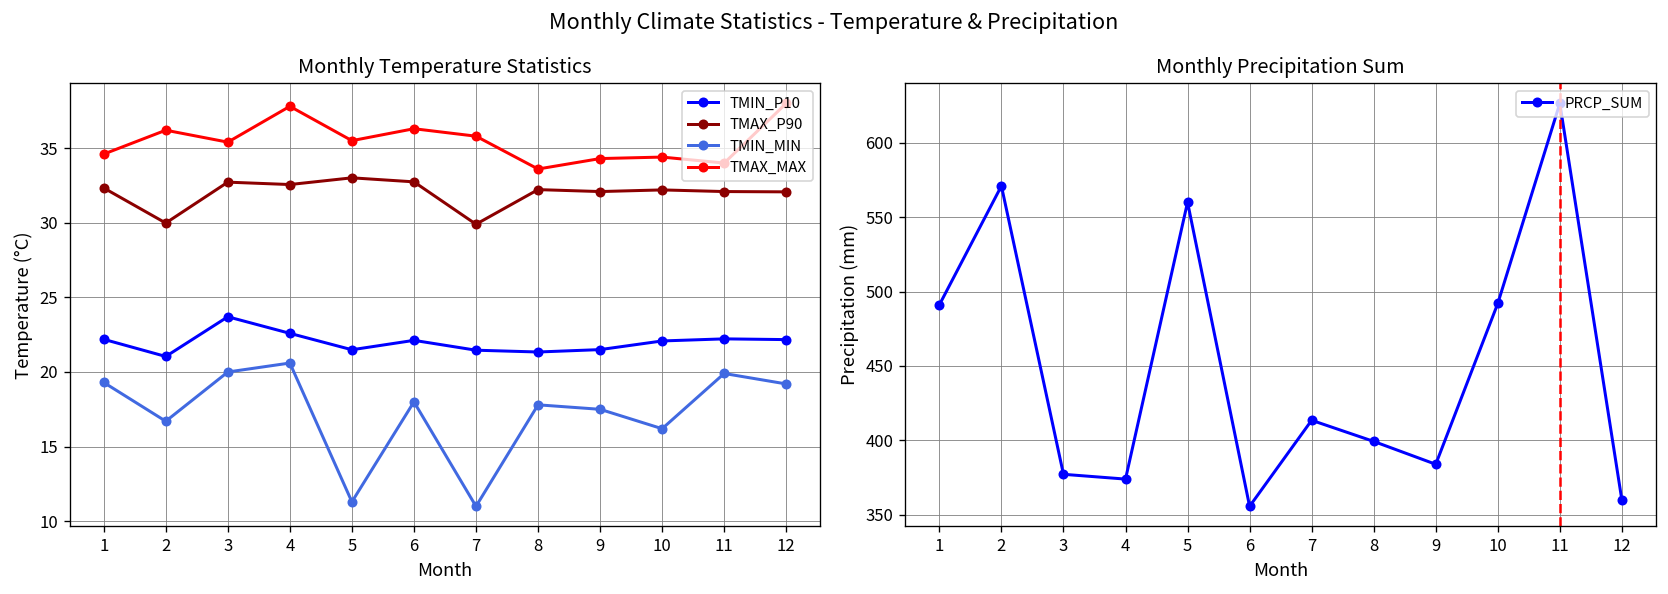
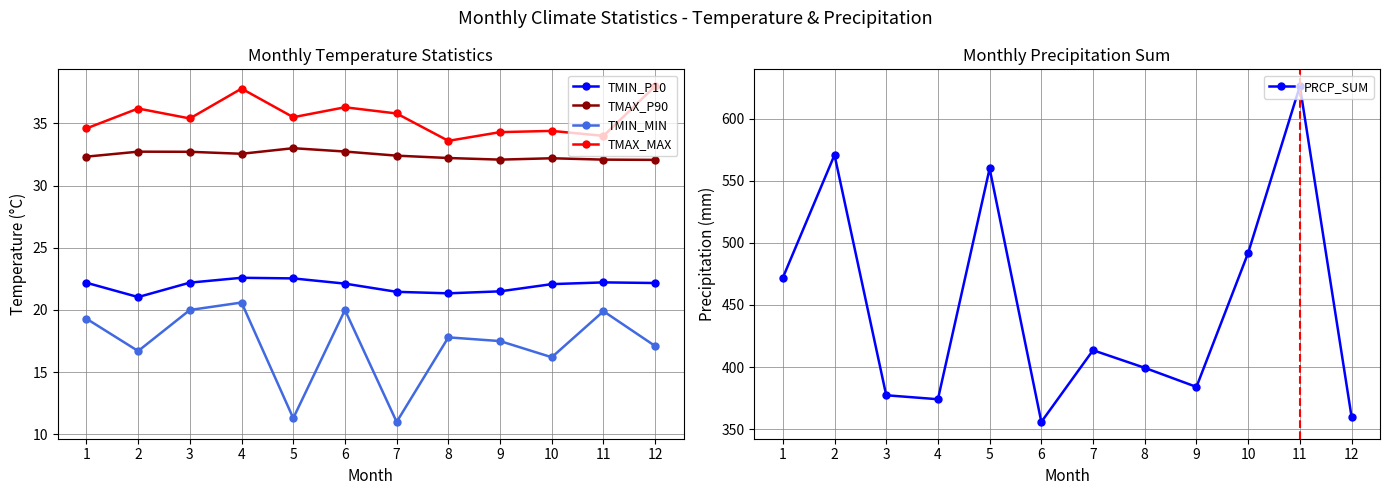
  {
    "Monthly Temperature Statistics": {
      "TMIN_P10": {
        "1": 22.2,
        "2": 21.0,
-       "3": 23.7,
+       "3": 22.2,
        "4": 22.6,
-       "5": 21.5,
+       "5": 22.5,
        "6": 22.1,
        "7": 21.5,
        "8": 21.3,
        "9": 21.5,
        "10": 22.1,
        "11": 22.2,
        "12": 22.2
      },
      "TMAX_P90": {
        "1": 32.3,
-       "2": 30.0,
+       "2": 32.7,
        "3": 32.7,
        "4": 32.6,
        "5": 33.0,
        "6": 32.7,
-       "7": 29.9,
+       "7": 32.4,
        "8": 32.2,
        "9": 32.1,
        "10": 32.2,
        "11": 32.1,
        "12": 32.1
      },
      "TMIN_MIN": {
        "1": 19.3,
        "2": 16.7,
        "3": 20.0,
        "4": 20.6,
        "5": 11.3,
-       "6": 18,
+       "6": 20,
        "7": 11.0,
        "8": 17.8,
        "9": 17.5,
        "10": 16.2,
        "11": 19.9,
-       "12": 19.2
+       "12": 17.1
      },
      "TMAX_MAX": {
        "1": 34.6,
        "2": 36.2,
        "3": 35.4,
        "4": 37.8,
        "5": 35.5,
        "6": 36.3,
        "7": 35.8,
        "8": 33.6,
        "9": 34.3,
        "10": 34.4
      }
    },
    "Monthly Precipitation Sum": {
-     "1": 491,
+     "1": 472,
      "2": 571,
      "3": 377,
      "4": 374,
      "5": 560,
      "6": 356,
      "7": 414,
      "8": 399,
      "9": 384,
      "10": 492,
      "12": 360
    }
  }
